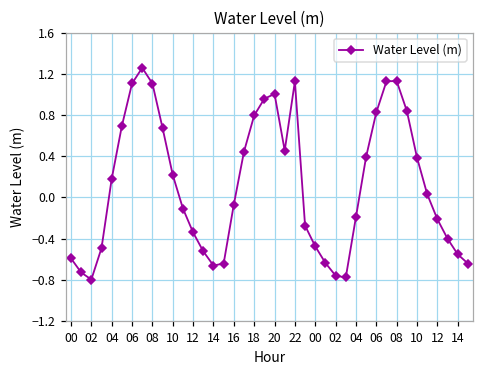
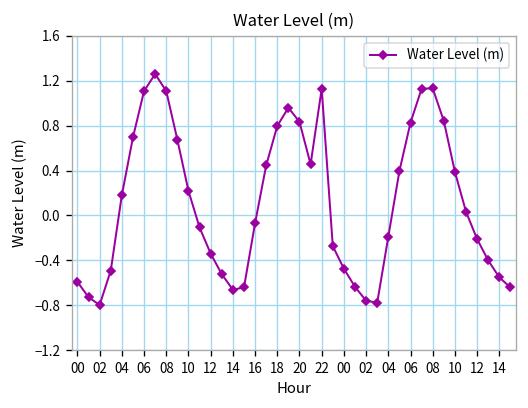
  {
    "16": -0.1,
    "18": 0.8,
-   "20": 1.0,
+   "20": 0.8,
    "22": 1.1
  }
